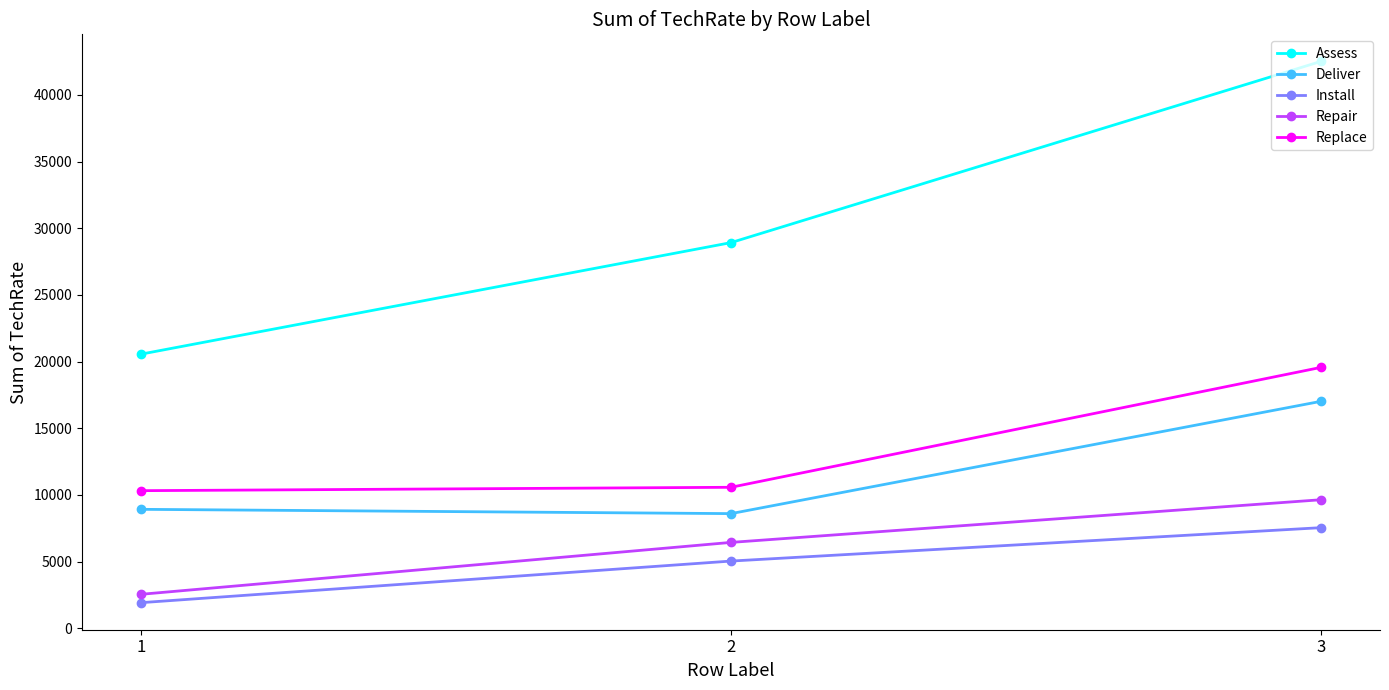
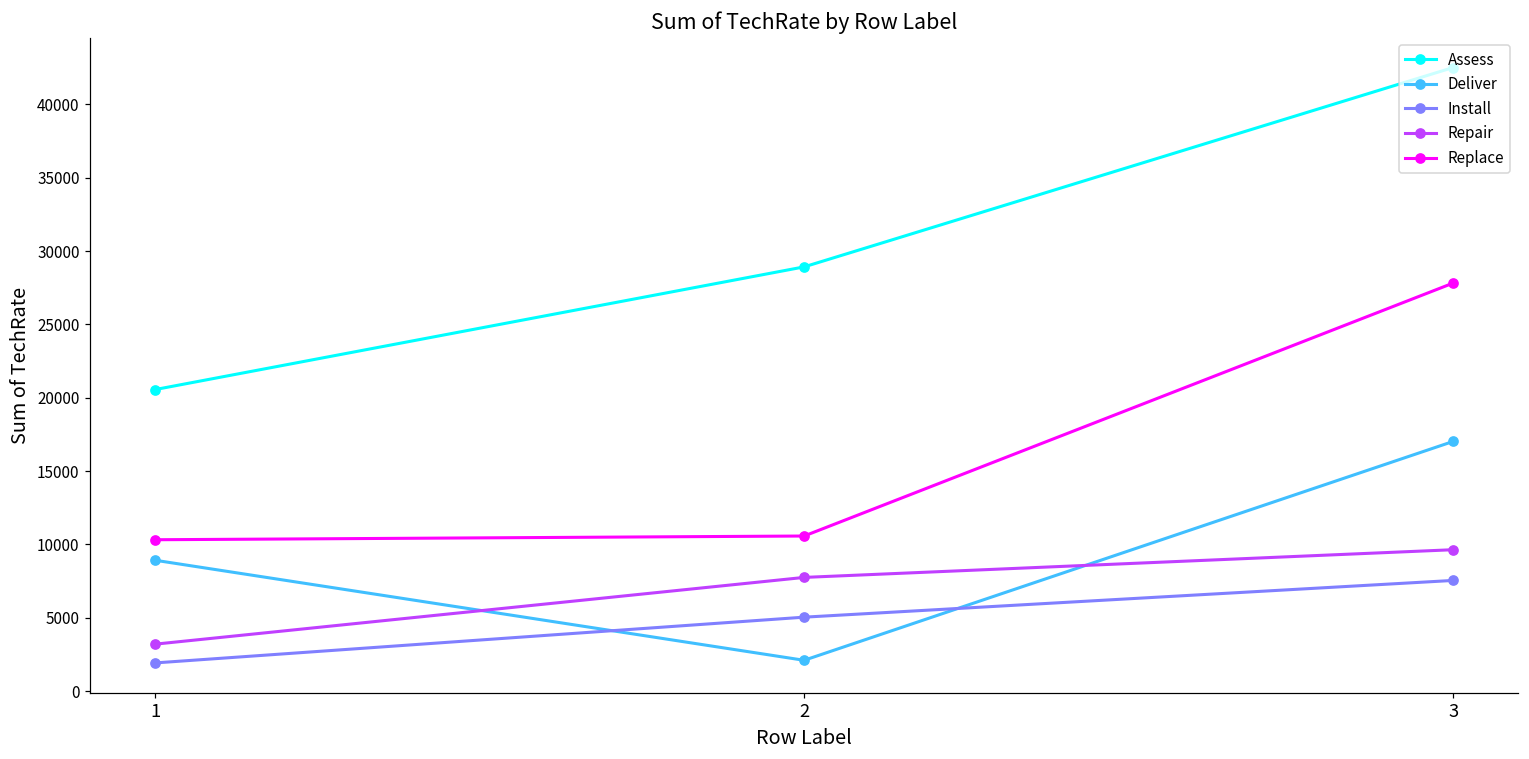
  {
    "Assess": {
      "1": 20600,
      "2": 28900
    },
    "Deliver": {
      "1": 8900,
-     "2": 8600,
+     "2": 2100,
      "3": 17000
    },
    "Install": {
      "1": 1900,
      "2": 5000,
      "3": 7500
    },
    "Repair": {
-     "1": 2500,
-     "2": 6400,
+     "1": 3200,
+     "2": 7800,
      "3": 9600
    },
    "Replace": {
      "1": 10300,
      "2": 10600,
-     "3": 19600
+     "3": 27800
    }
  }
